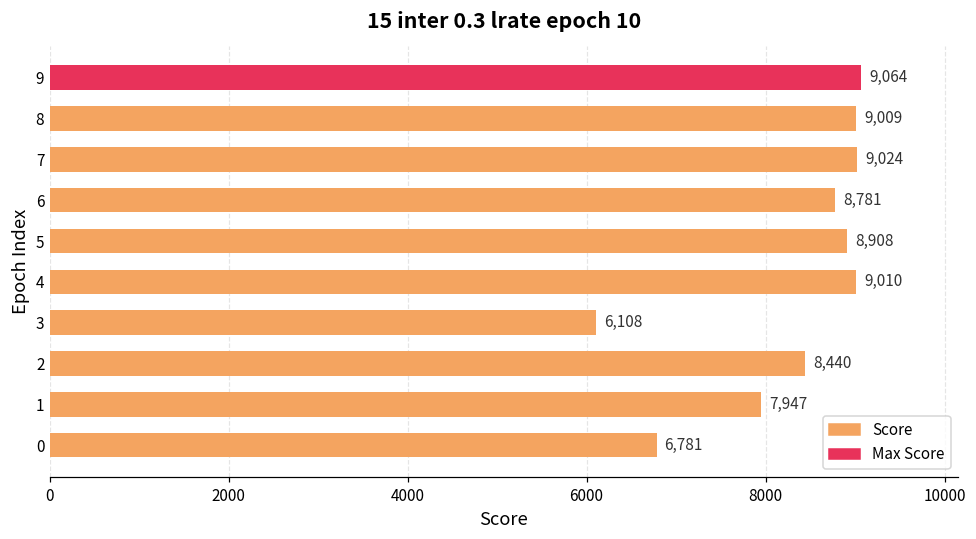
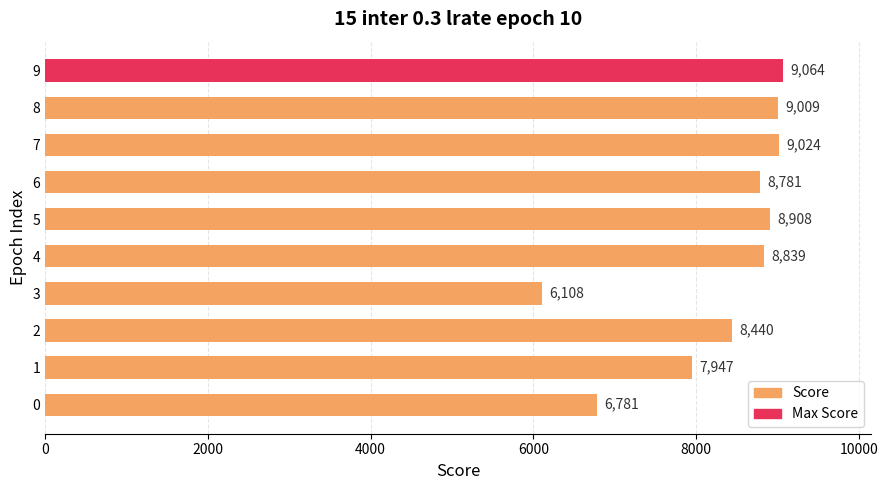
  {
    "9": "9,064",
    "8": "9,009",
    "7": "9,024",
    "6": "8,781",
    "5": "8,908",
-   "4": "9,010",
+   "4": "8,839",
    "3": "6,108",
    "2": "8,440",
    "1": "7,947",
    "0": "6,781"
  }
